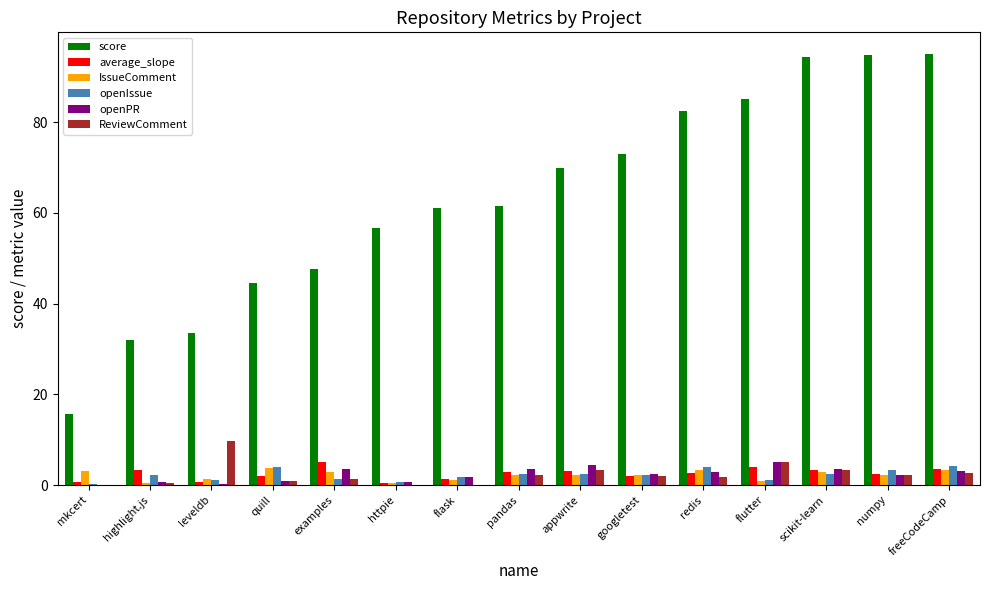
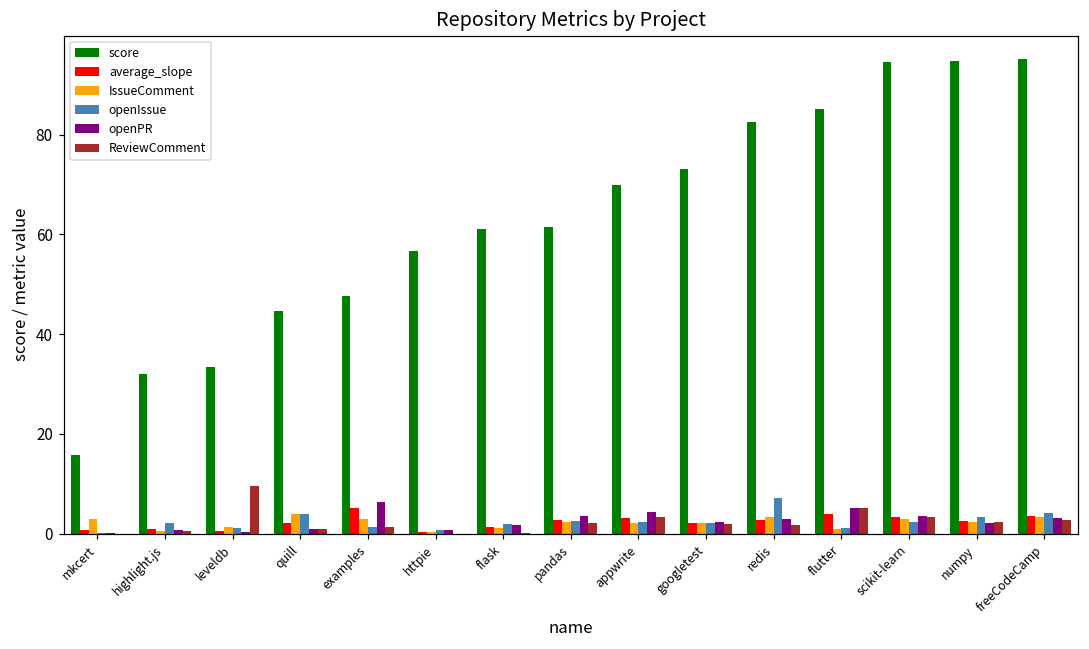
  {
    "score": {
      "mkcert": 16,
      "highlight.js": 32,
      "leveldb": 33,
      "quill": 45,
      "examples": 48,
      "httpie": 57,
      "flask": 61,
      "pandas": 61,
      "appwrite": 70,
      "googletest": 73,
      "redis": 83,
      "flutter": 85,
      "scikit-learn": 94,
      "numpy": 95,
      "freeCodeCamp": 95
    },
    "average_slope": {
      "mkcert": 1,
-     "highlight.js": 3,
+     "highlight.js": 1,
      "leveldb": 1,
      "quill": 2,
      "examples": 5,
      "flask": 1,
      "pandas": 3,
      "appwrite": 3,
      "googletest": 2,
      "redis": 3,
      "flutter": 4,
      "scikit-learn": 3,
      "numpy": 3,
      "freeCodeCamp": 3
    },
    "IssueComment": {
      "mkcert": 3,
      "leveldb": 1,
      "quill": 4,
      "examples": 3,
      "flask": 1,
      "pandas": 2,
      "appwrite": 2,
      "googletest": 2,
      "redis": 3,
      "flutter": 1,
      "scikit-learn": 3,
      "numpy": 2,
      "freeCodeCamp": 3
    },
    "openIssue": {
      "highlight.js": 2,
      "leveldb": 1,
      "quill": 4,
      "examples": 1,
      "httpie": 1,
      "flask": 2,
      "pandas": 3,
      "appwrite": 2,
      "googletest": 2,
-     "redis": 4,
+     "redis": 7,
      "flutter": 1,
      "scikit-learn": 2,
      "numpy": 3,
      "freeCodeCamp": 4
    },
    "openPR": {
      "highlight.js": 1,
      "quill": 1,
-     "examples": 3,
+     "examples": 6,
      "httpie": 1,
      "flask": 2,
      "pandas": 4,
      "appwrite": 4,
      "googletest": 2,
      "redis": 3,
      "flutter": 5,
      "scikit-learn": 3,
      "numpy": 2,
      "freeCodeCamp": 3
    },
    "ReviewComment": {
      "leveldb": 10,
      "quill": 1,
      "examples": 1,
      "pandas": 2,
      "appwrite": 3,
      "googletest": 2,
      "redis": 2,
      "flutter": 5,
      "scikit-learn": 3,
      "numpy": 2,
      "freeCodeCamp": 3
    }
  }
